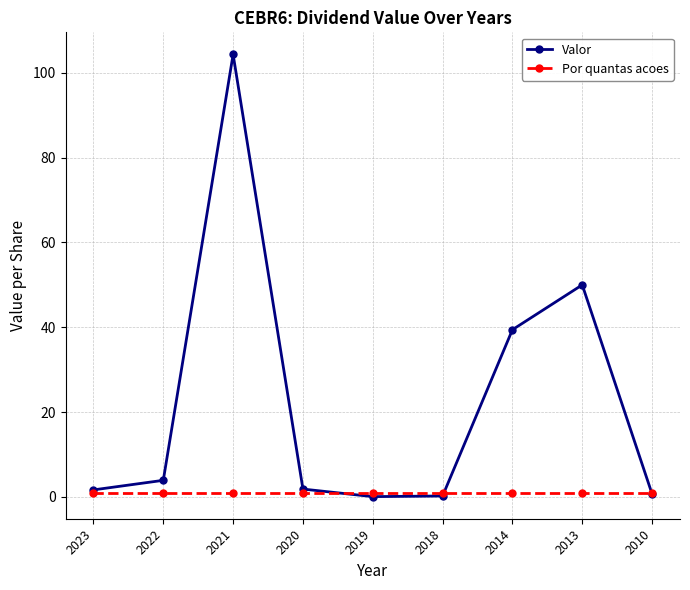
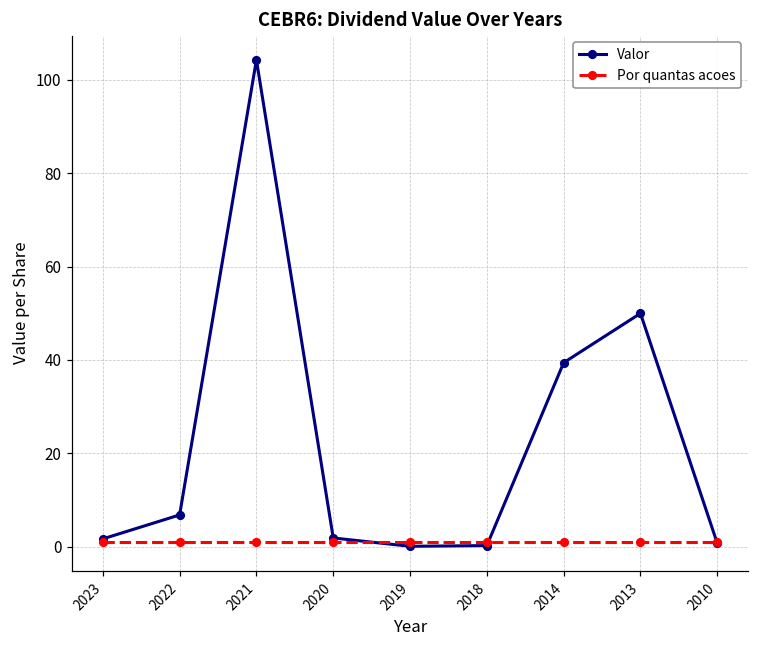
  {
    "Valor": {
      "2023": 2,
-     "2022": 4,
+     "2022": 7,
      "2021": 104,
      "2020": 2,
      "2019": 0,
      "2018": 0,
      "2014": 39,
      "2013": 50
    },
    "Por quantas acoes": {
      "2023": 1,
      "2022": 1,
      "2021": 1,
      "2020": 1,
      "2019": 1,
      "2018": 1,
      "2014": 1,
      "2013": 1
    }
  }
